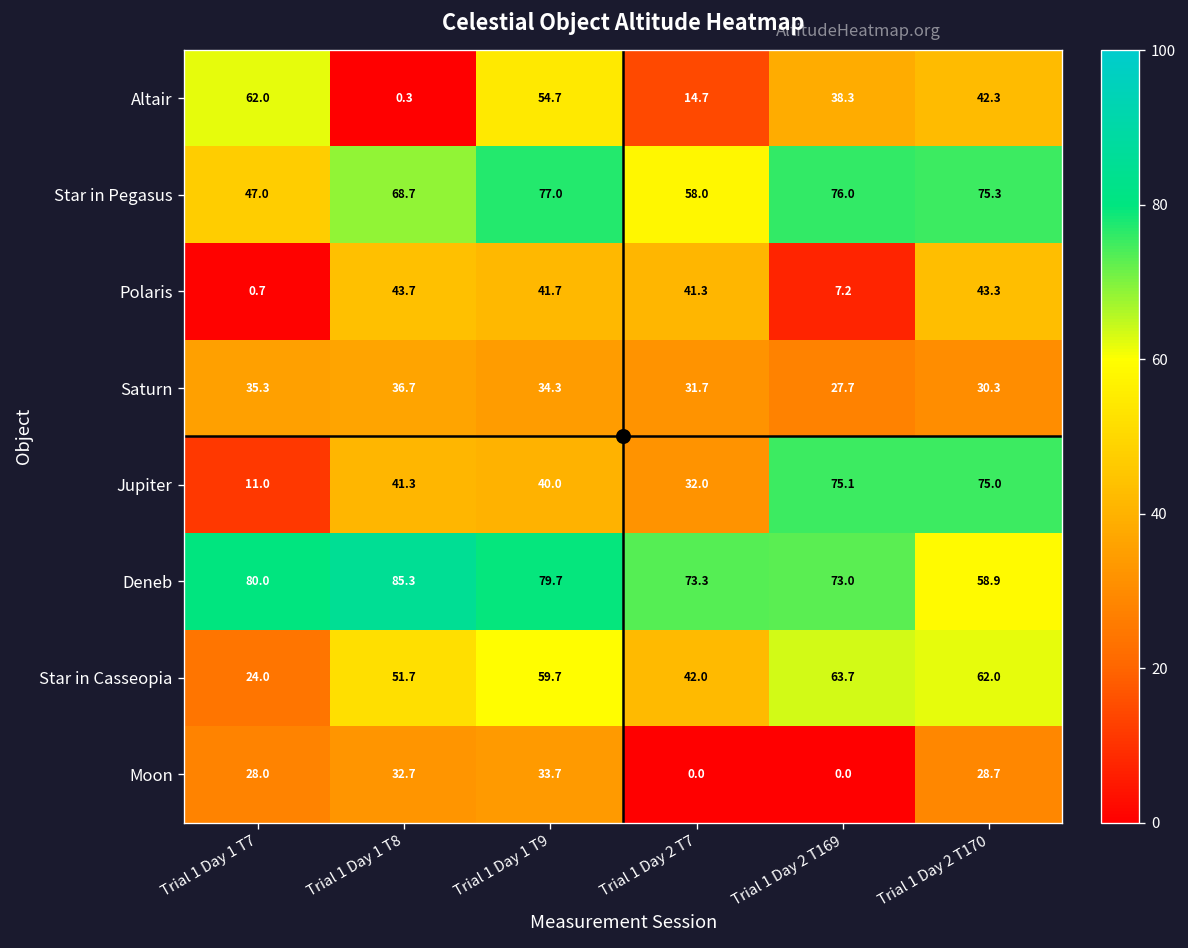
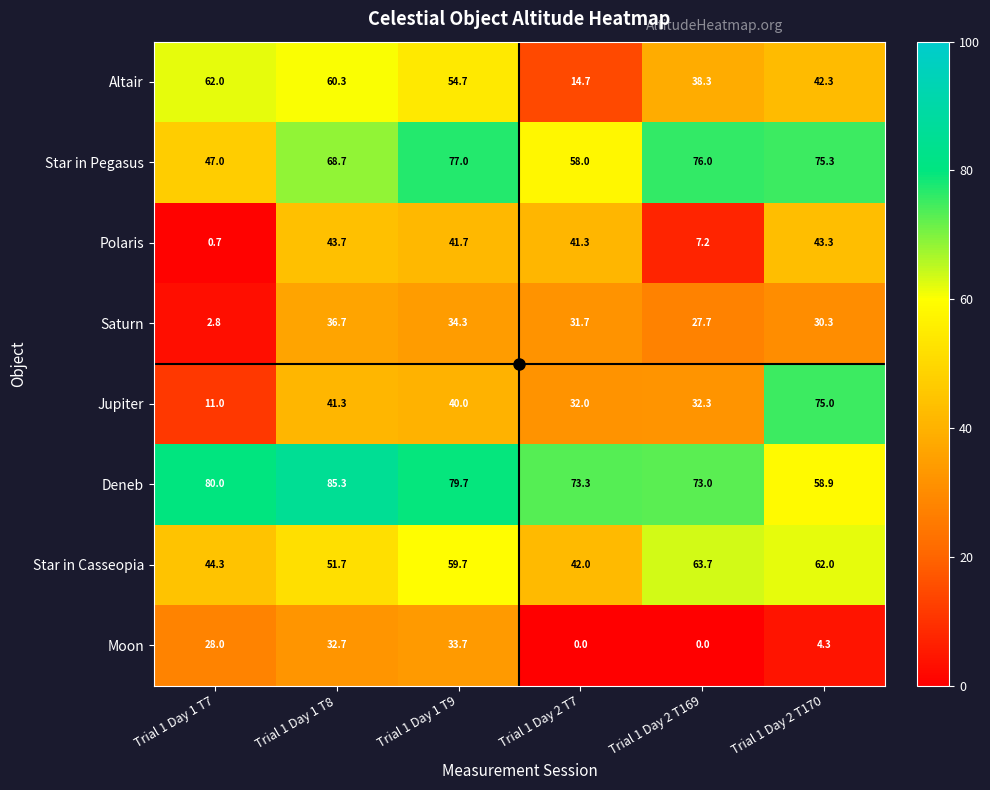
  {
    "Altair": {
      "Trial 1 Day 1 T7": 62.0,
-     "Trial 1 Day 1 T8": 0.3,
+     "Trial 1 Day 1 T8": 60.3,
      "Trial 1 Day 1 T9": 54.7,
      "Trial 1 Day 2 T7": 14.7,
      "Trial 1 Day 2 T169": 38.3,
      "Trial 1 Day 2 T170": 42.3
    },
    "Star in Pegasus": {
      "Trial 1 Day 1 T7": 47.0,
      "Trial 1 Day 1 T8": 68.7,
      "Trial 1 Day 1 T9": 77.0,
      "Trial 1 Day 2 T7": 58.0,
      "Trial 1 Day 2 T169": 76.0,
      "Trial 1 Day 2 T170": 75.3
    },
    "Polaris": {
      "Trial 1 Day 1 T7": 0.7,
      "Trial 1 Day 1 T8": 43.7,
      "Trial 1 Day 1 T9": 41.7,
      "Trial 1 Day 2 T7": 41.3,
      "Trial 1 Day 2 T169": 7.2,
      "Trial 1 Day 2 T170": 43.3
    },
    "Saturn": {
-     "Trial 1 Day 1 T7": 35.3,
+     "Trial 1 Day 1 T7": 2.8,
      "Trial 1 Day 1 T8": 36.7,
      "Trial 1 Day 1 T9": 34.3,
      "Trial 1 Day 2 T7": 31.7,
      "Trial 1 Day 2 T169": 27.7,
      "Trial 1 Day 2 T170": 30.3
    },
    "Jupiter": {
      "Trial 1 Day 1 T7": 11.0,
      "Trial 1 Day 1 T8": 41.3,
      "Trial 1 Day 1 T9": 40.0,
      "Trial 1 Day 2 T7": 32.0,
-     "Trial 1 Day 2 T169": 75.1,
+     "Trial 1 Day 2 T169": 32.3,
      "Trial 1 Day 2 T170": 75.0
    },
    "Deneb": {
      "Trial 1 Day 1 T7": 80.0,
      "Trial 1 Day 1 T8": 85.3,
      "Trial 1 Day 1 T9": 79.7,
      "Trial 1 Day 2 T7": 73.3,
      "Trial 1 Day 2 T169": 73.0,
      "Trial 1 Day 2 T170": 58.9
    },
    "Star in Casseopia": {
-     "Trial 1 Day 1 T7": 24.0,
+     "Trial 1 Day 1 T7": 44.3,
      "Trial 1 Day 1 T8": 51.7,
      "Trial 1 Day 1 T9": 59.7,
      "Trial 1 Day 2 T7": 42.0,
      "Trial 1 Day 2 T169": 63.7,
      "Trial 1 Day 2 T170": 62.0
    },
    "Moon": {
      "Trial 1 Day 1 T7": 28.0,
      "Trial 1 Day 1 T8": 32.7,
      "Trial 1 Day 1 T9": 33.7,
      "Trial 1 Day 2 T7": 0.0,
      "Trial 1 Day 2 T169": 0.0,
-     "Trial 1 Day 2 T170": 28.7
+     "Trial 1 Day 2 T170": 4.3
    }
  }
